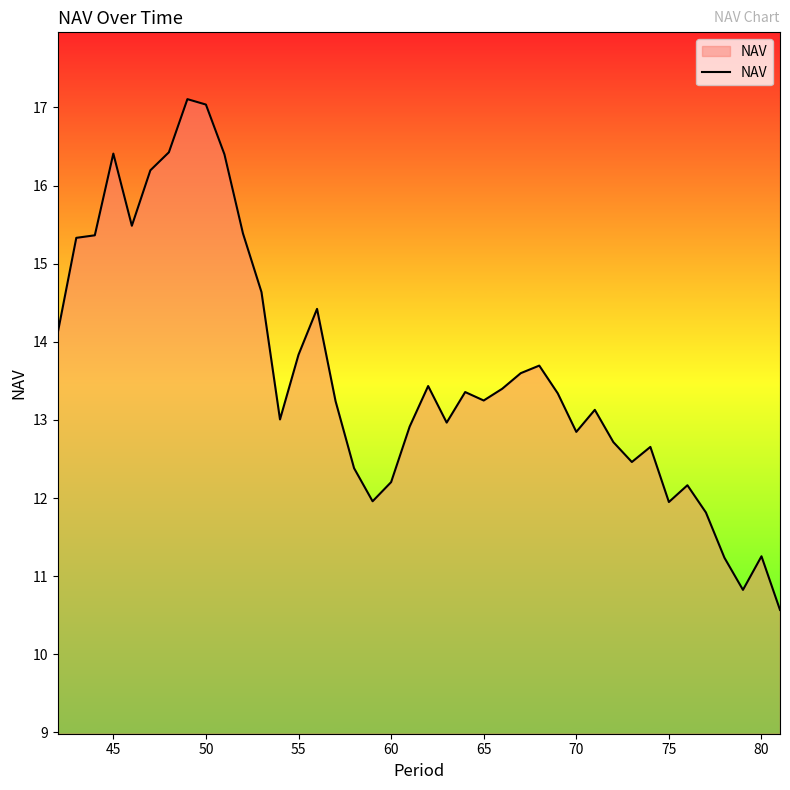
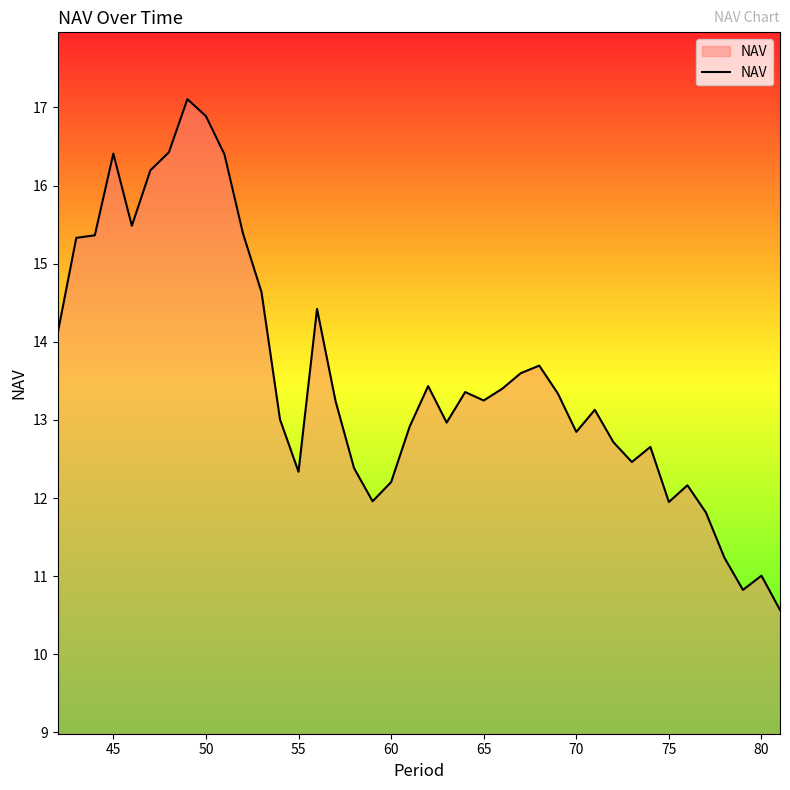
  {
    "45": 16.4,
-   "50": 17.0,
-   "55": 13.8,
+   "50": 16.9,
+   "55": 12.3,
    "60": 12.2,
    "65": 13.2,
    "70": 12.8,
    "75": 11.9,
-   "80": 11.3
+   "80": 11.0
  }
